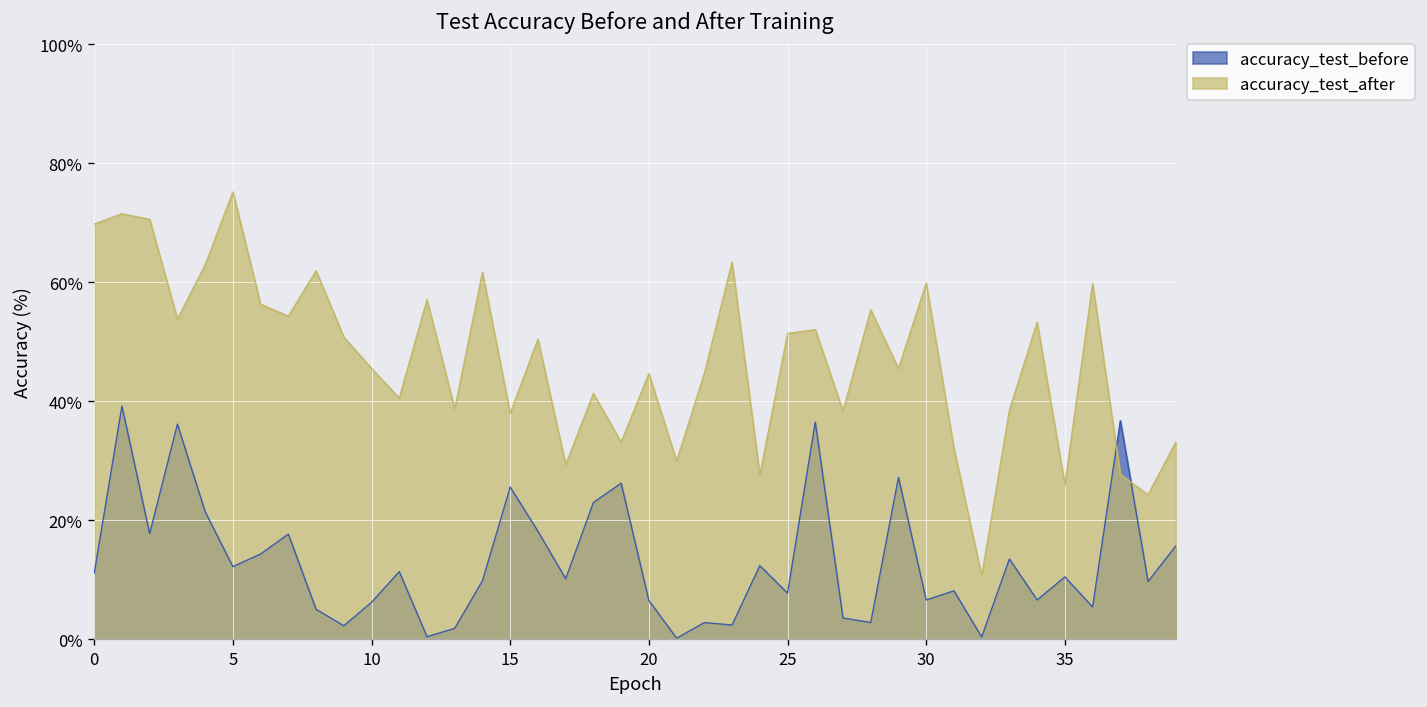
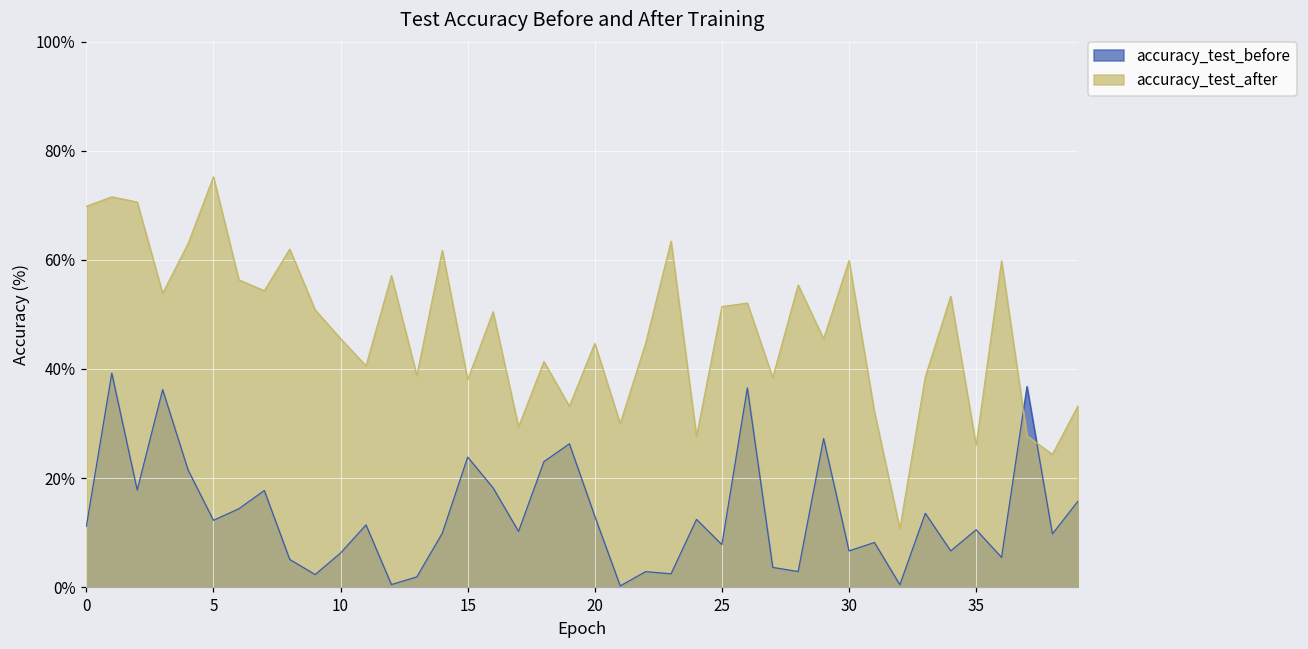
  {
    "accuracy_test_before": {
      "0": "11%",
      "5": "12%",
      "10": "6%",
-     "15": "26%",
-     "20": "7%",
+     "15": "24%",
+     "20": "13%",
      "25": "8%",
      "30": "7%",
      "35": "11%"
    },
    "accuracy_test_after": {
      "0": "70%",
      "5": "75%",
      "10": "46%",
      "15": "38%",
      "20": "45%",
      "25": "51%",
      "30": "60%",
      "35": "26%"
    }
  }
